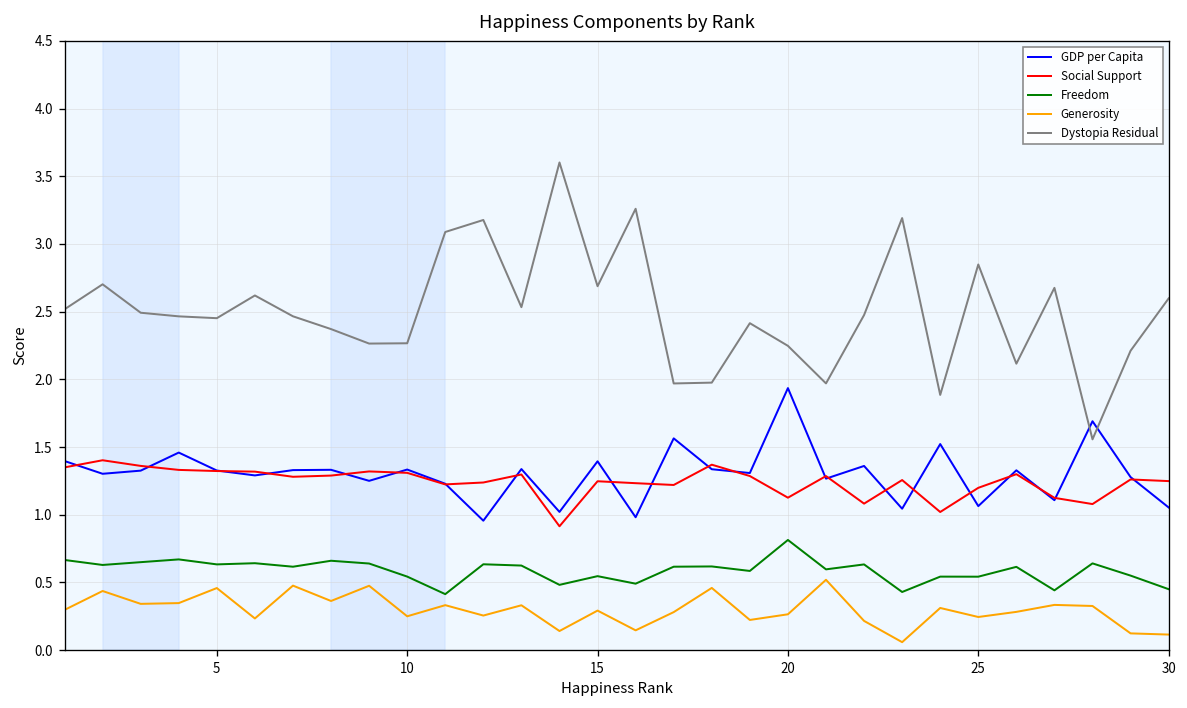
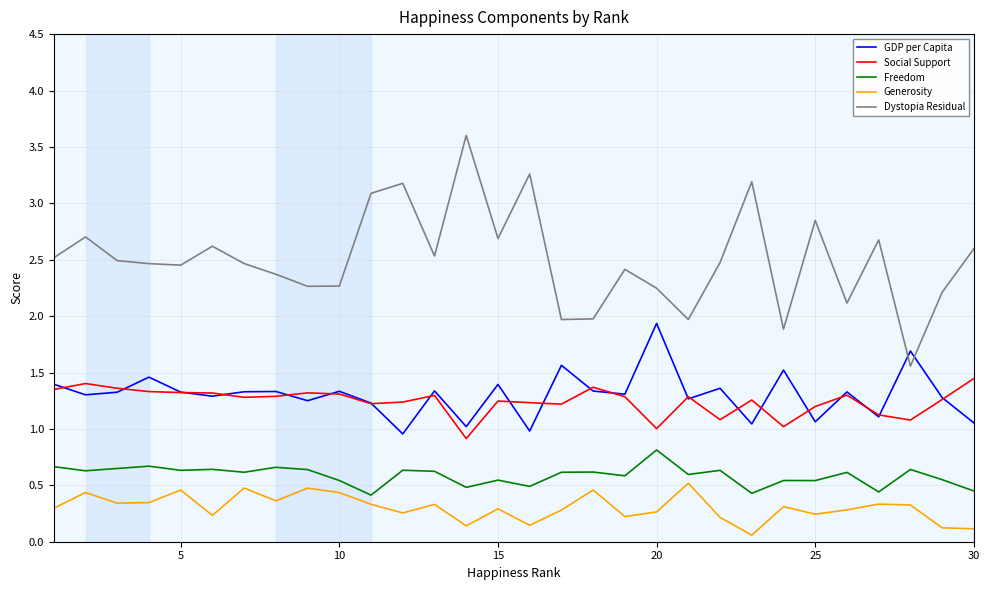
  {
    "GDP per Capita": {
      "10": 1.33,
      "15": 1.39,
      "20": 1.94,
      "25": 1.06,
      "30": 1.05
    },
    "Social Support": {
      "10": 1.31,
      "15": 1.25,
-     "20": 1.13,
+     "20": 1.00,
      "25": 1.20,
-     "30": 1.25
+     "30": 1.45
    },
    "Freedom": {
      "5": 0.63,
      "10": 0.54,
      "15": 0.55,
      "20": 0.81,
      "25": 0.54,
      "30": 0.45
    },
    "Generosity": {
      "5": 0.46,
-     "10": 0.25,
+     "10": 0.44,
      "15": 0.29,
      "20": 0.26,
      "25": 0.24,
      "30": 0.11
    },
    "Dystopia Residual": {
      "5": 2.45,
      "10": 2.27,
      "15": 2.69,
      "20": 2.25,
      "25": 2.85,
      "30": 2.60
    }
  }
